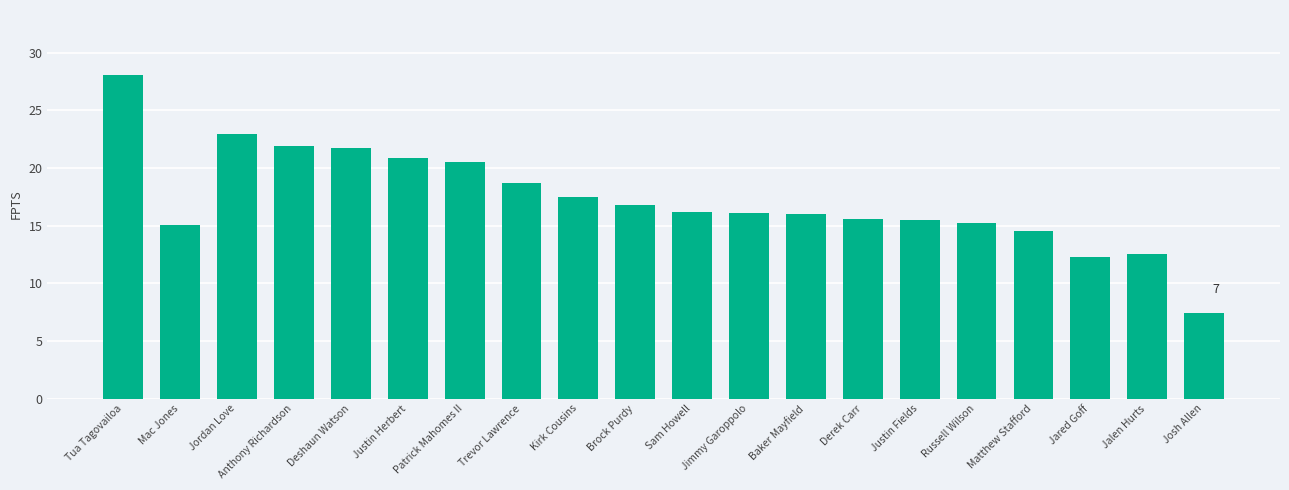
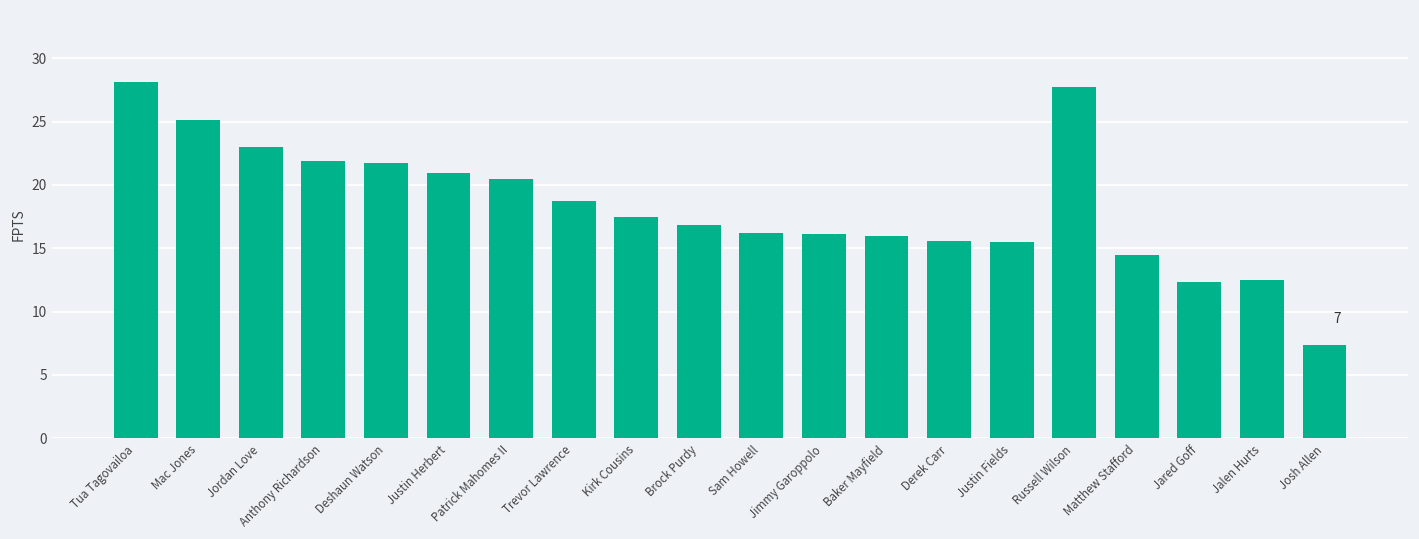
  {
    "Tua Tagovailoa": 28.1,
-   "Mac Jones": 15.1,
+   "Mac Jones": 25.1,
    "Jordan Love": 23.0,
    "Anthony Richardson": 21.9,
    "Deshaun Watson": 21.7,
    "Justin Herbert": 20.9,
    "Patrick Mahomes II": 20.5,
    "Trevor Lawrence": 18.7,
    "Kirk Cousins": 17.5,
    "Brock Purdy": 16.8,
    "Sam Howell": 16.2,
    "Jimmy Garoppolo": 16.1,
    "Baker Mayfield": 16.0,
    "Derek Carr": 15.6,
    "Justin Fields": 15.5,
-   "Russell Wilson": 15.2,
+   "Russell Wilson": 27.7,
    "Matthew Stafford": 14.5,
    "Jared Goff": 12.3,
    "Jalen Hurts": 12.5
  }
